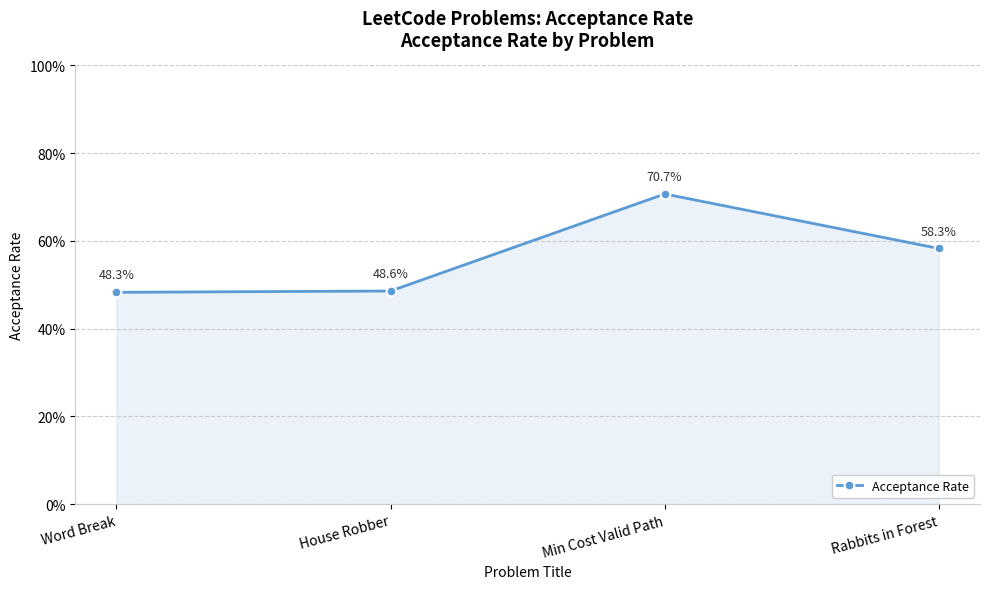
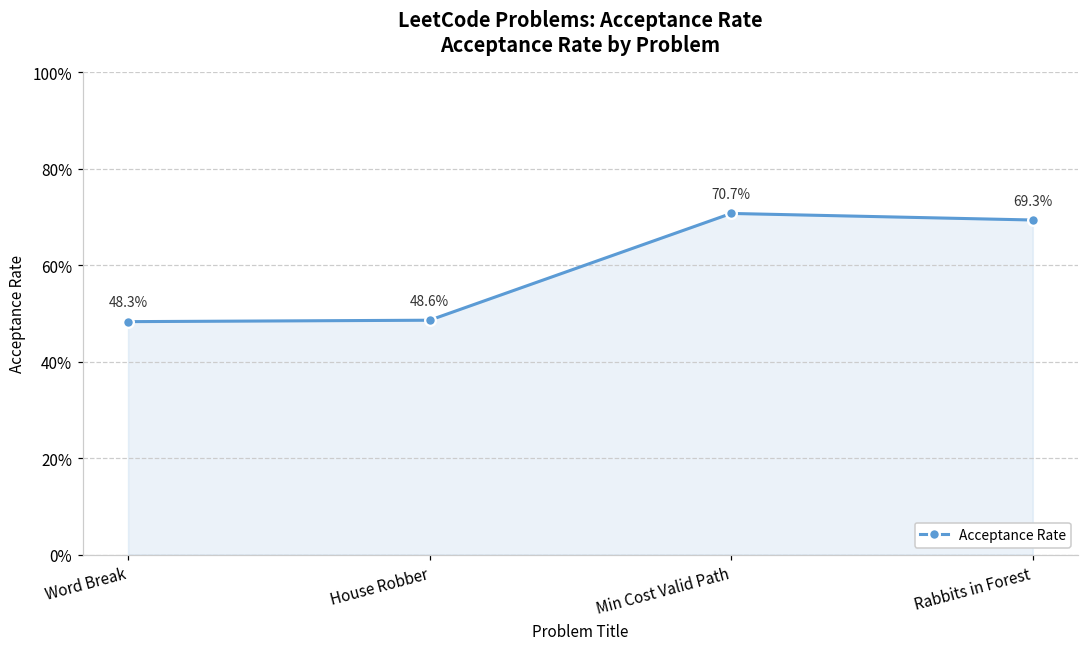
  {
    "Word Break": "48.3%",
    "House Robber": "48.6%",
    "Min Cost Valid Path": "70.7%",
-   "Rabbits in Forest": "58.3%"
+   "Rabbits in Forest": "69.3%"
  }
